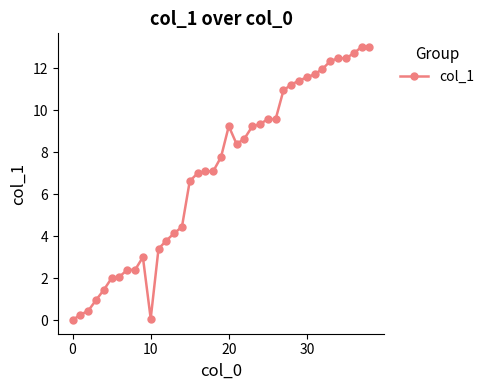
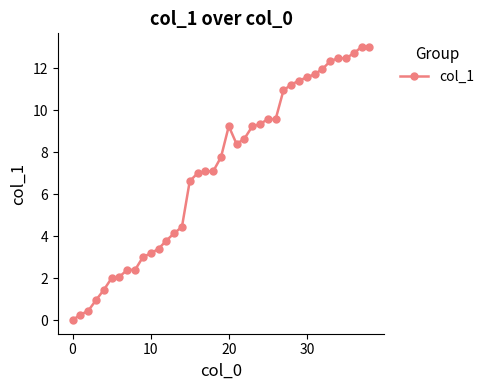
  {
    "0": 0.0,
-   "10": 0.1,
+   "10": 3.2,
    "20": 9.2,
    "30": 11.6
  }
